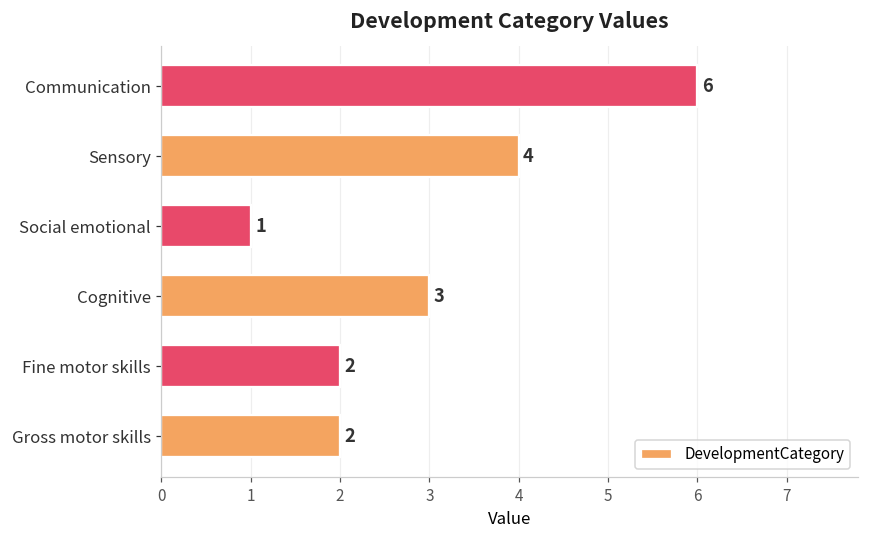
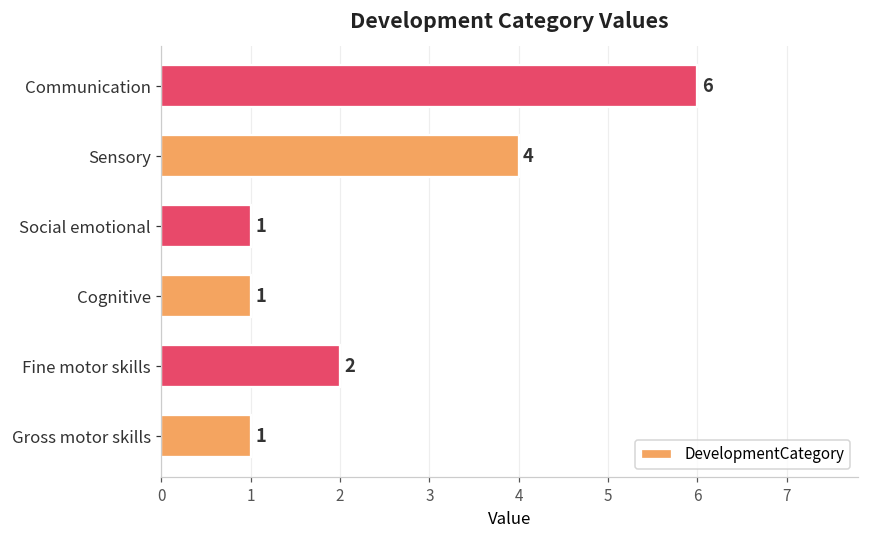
  {
    "Communication": 6,
    "Sensory": 4,
    "Social emotional": 1,
-   "Cognitive": 3,
+   "Cognitive": 1,
    "Fine motor skills": 2,
-   "Gross motor skills": 2
+   "Gross motor skills": 1
  }
